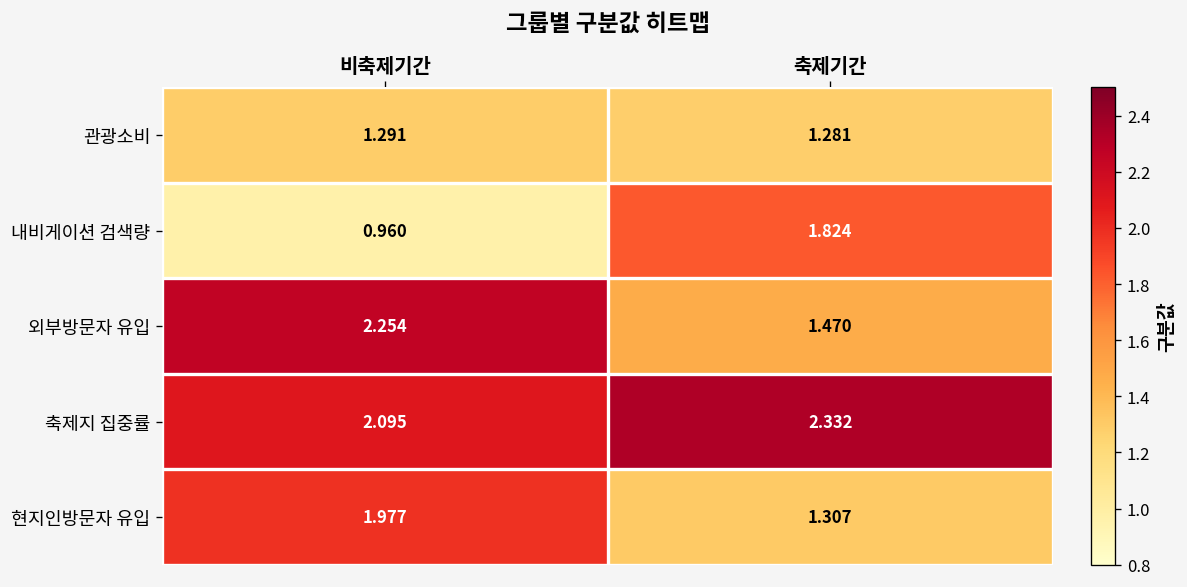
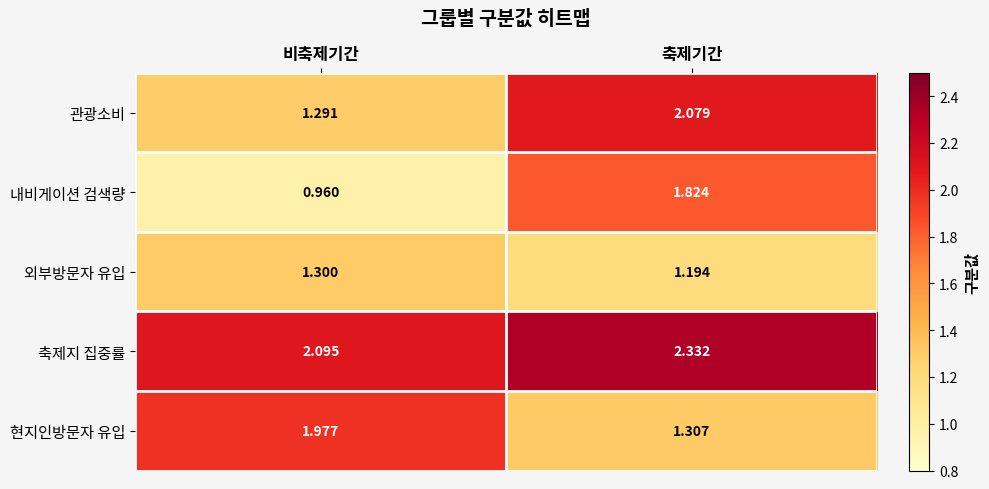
  {
    "관광소비": {
      "비축제기간": 1.291,
-     "축제기간": 1.281
+     "축제기간": 2.079
    },
    "내비게이션 검색량": {
      "비축제기간": 0.960,
      "축제기간": 1.824
    },
    "외부방문자 유입": {
-     "비축제기간": 2.254,
-     "축제기간": 1.470
+     "비축제기간": 1.300,
+     "축제기간": 1.194
    },
    "축제지 집중률": {
      "비축제기간": 2.095,
      "축제기간": 2.332
    },
    "현지인방문자 유입": {
      "비축제기간": 1.977,
      "축제기간": 1.307
    }
  }
